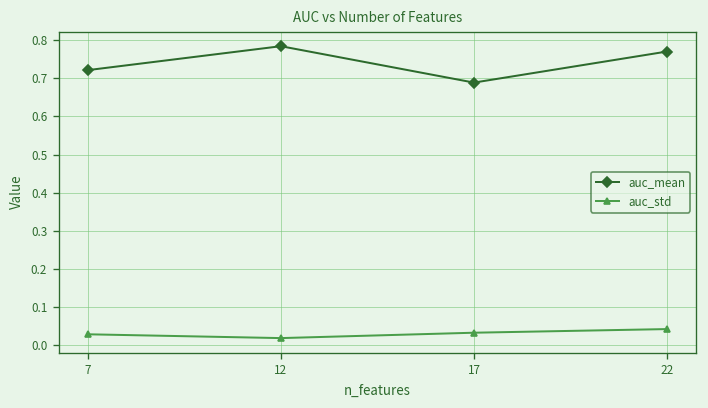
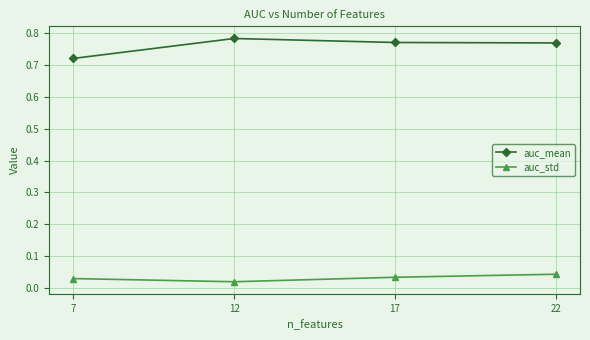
  {
    "auc_mean": {
      "7": 0.72,
      "12": 0.78,
-     "17": 0.69,
+     "17": 0.77,
      "22": 0.77
    },
    "auc_std": {
      "7": 0.03,
      "12": 0.02,
      "17": 0.03,
      "22": 0.04
    }
  }
